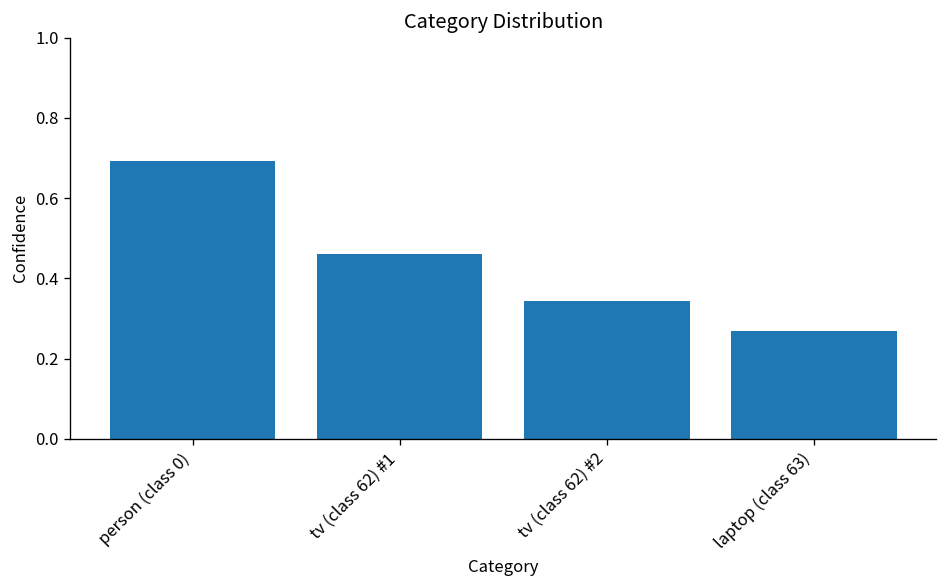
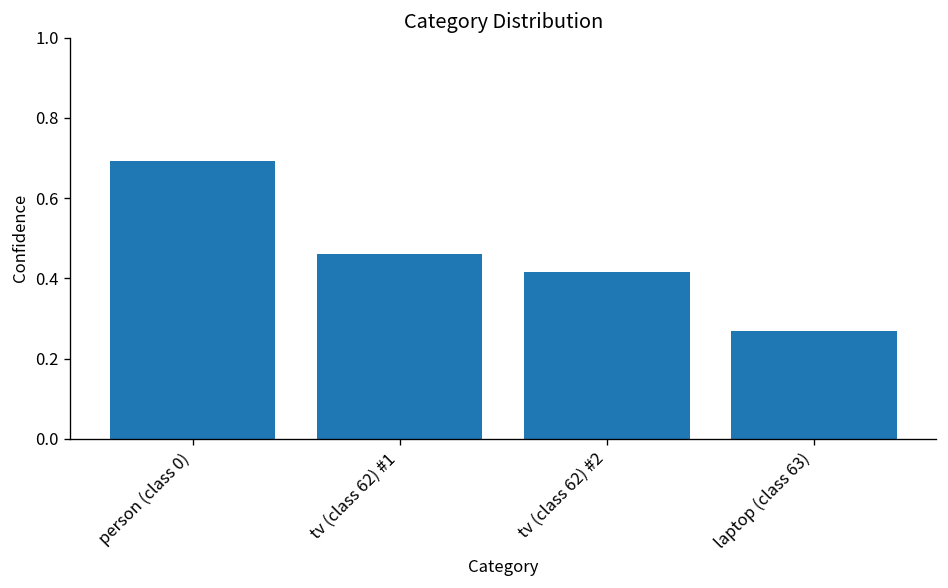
  {
    "person (class 0)": 0.69,
    "tv (class 62) #1": 0.46,
-   "tv (class 62) #2": 0.34,
+   "tv (class 62) #2": 0.42,
    "laptop (class 63)": 0.27
  }
